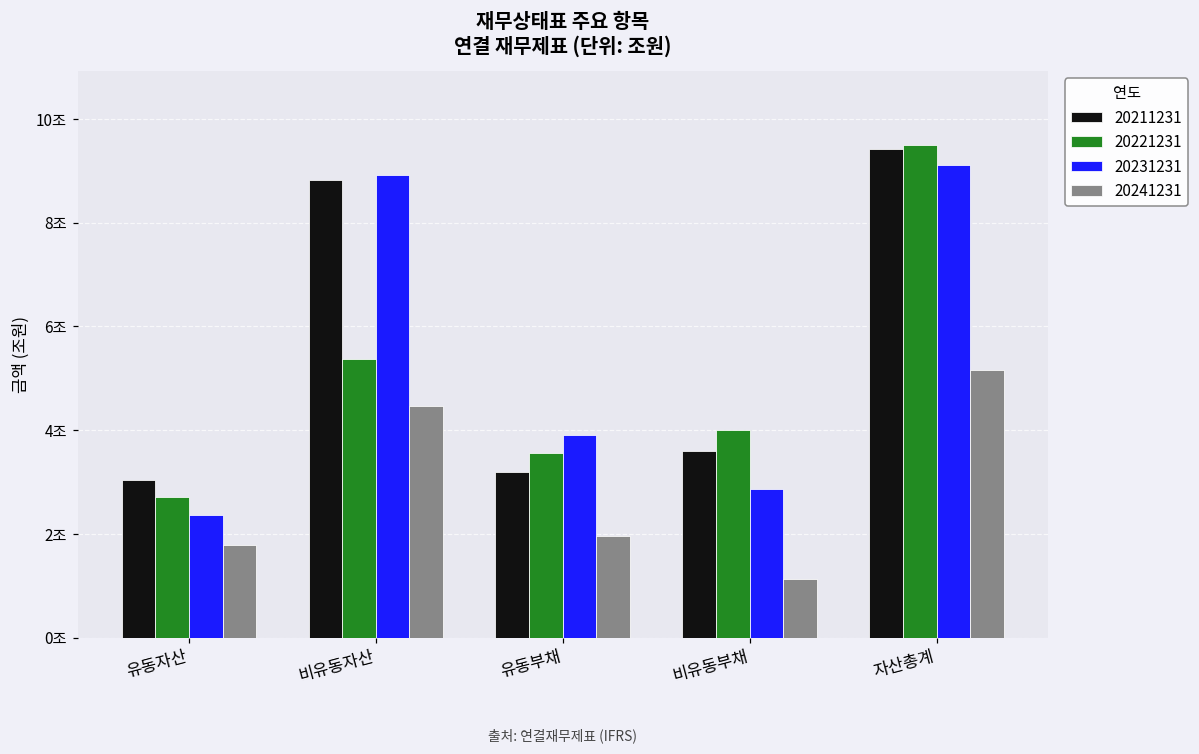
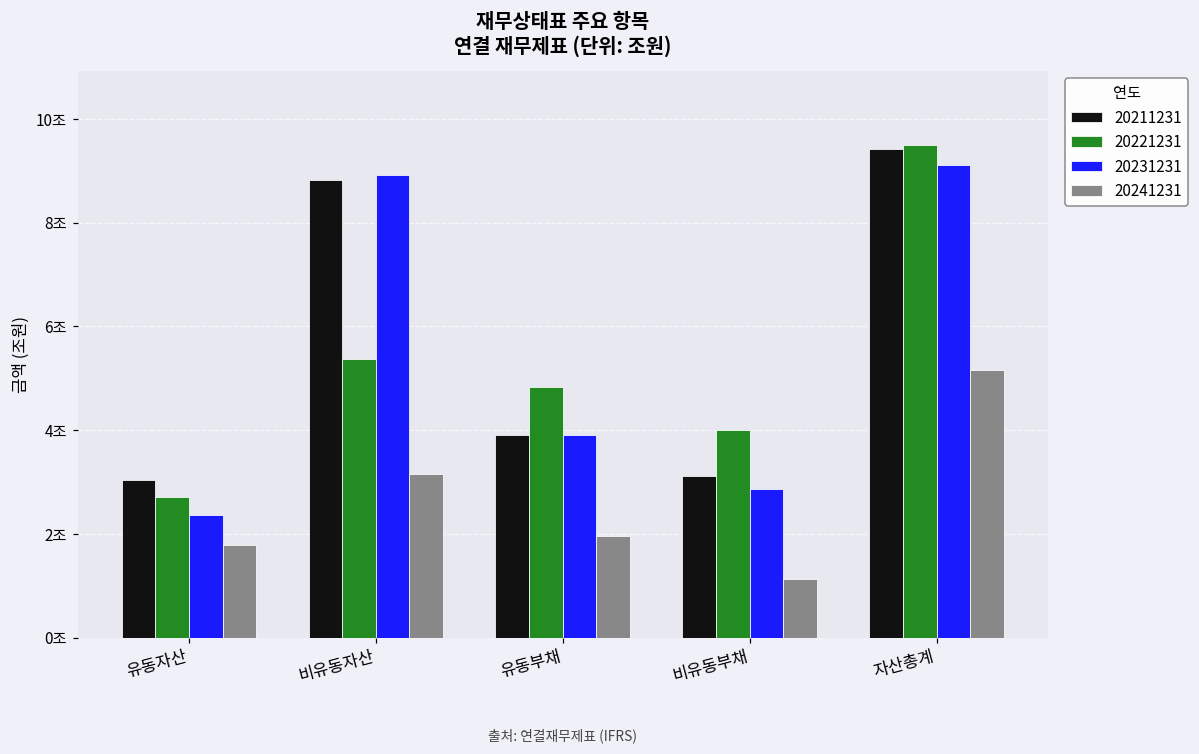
  {
    "20211231": {
      "유동자산": "3.0조",
      "비유동자산": "8.8조",
-     "유동부채": "3.2조",
-     "비유동부채": "3.6조",
+     "유동부채": "3.9조",
+     "비유동부채": "3.1조",
      "자산총계": "9.4조"
    },
    "20221231": {
      "유동자산": "2.7조",
      "비유동자산": "5.4조",
-     "유동부채": "3.6조",
+     "유동부채": "4.8조",
      "비유동부채": "4.0조",
      "자산총계": "9.5조"
    },
    "20231231": {
      "유동자산": "2.4조",
      "비유동자산": "8.9조",
      "유동부채": "3.9조",
      "비유동부채": "2.9조",
      "자산총계": "9.1조"
    },
    "20241231": {
      "유동자산": "1.8조",
-     "비유동자산": "4.5조",
+     "비유동자산": "3.2조",
      "유동부채": "2.0조",
      "비유동부채": "1.1조",
      "자산총계": "5.2조"
    }
  }
